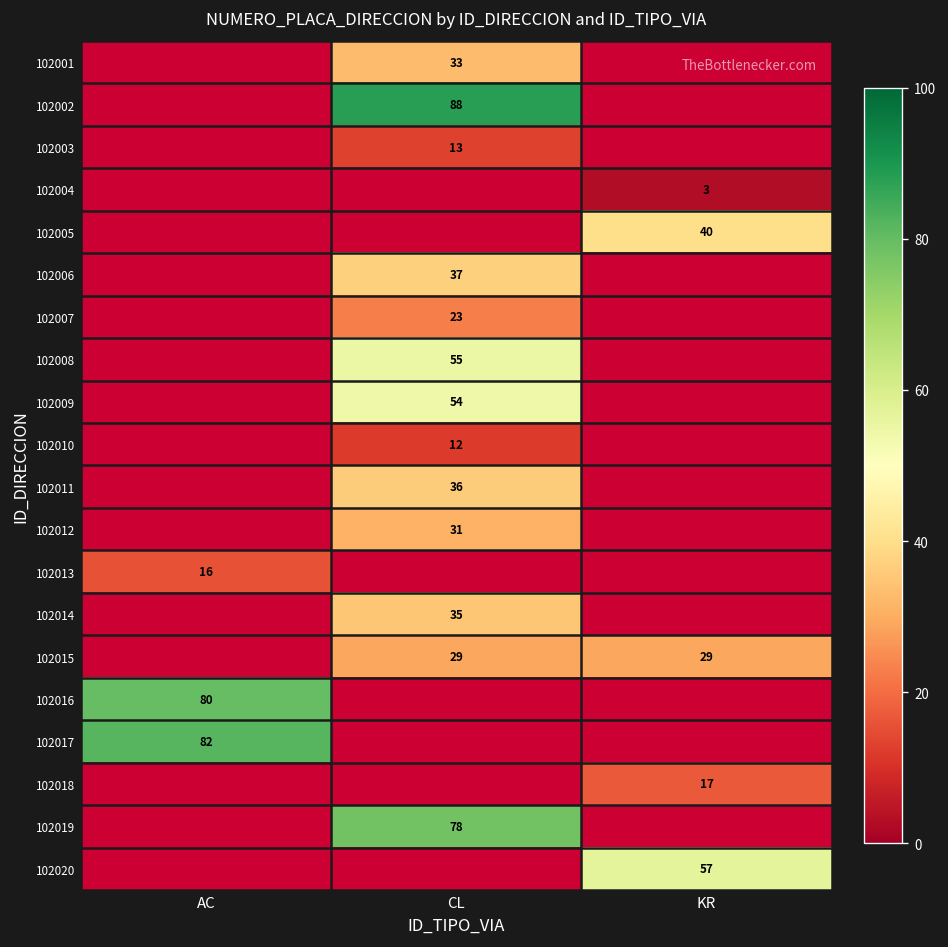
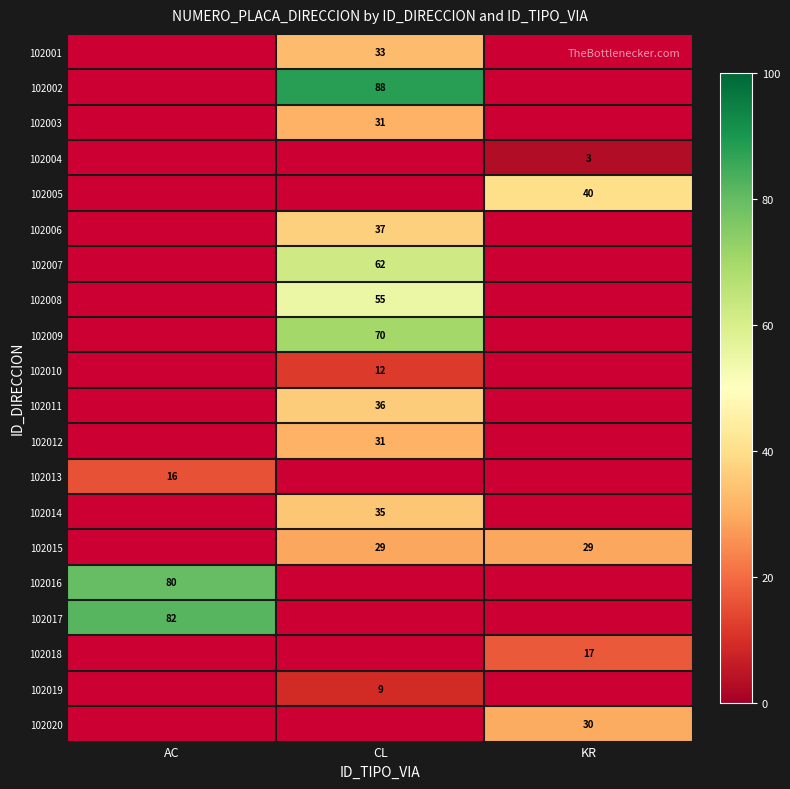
  {
    "102001": {
      "CL": 33
    },
    "102002": {
      "CL": 88
    },
    "102003": {
-     "CL": 13
+     "CL": 31
    },
    "102004": {
      "KR": 3
    },
    "102005": {
      "KR": 40
    },
    "102006": {
      "CL": 37
    },
    "102007": {
-     "CL": 23
+     "CL": 62
    },
    "102008": {
      "CL": 55
    },
    "102009": {
-     "CL": 54
+     "CL": 70
    },
    "102010": {
      "CL": 12
    },
    "102011": {
      "CL": 36
    },
    "102012": {
      "CL": 31
    },
    "102013": {
      "AC": 16
    },
    "102014": {
      "CL": 35
    },
    "102015": {
      "CL": 29,
      "KR": 29
    },
    "102016": {
      "AC": 80
    },
    "102017": {
      "AC": 82
    },
    "102018": {
      "KR": 17
    },
    "102019": {
-     "CL": 78
+     "CL": 9
    },
    "102020": {
-     "KR": 57
+     "KR": 30
    }
  }
